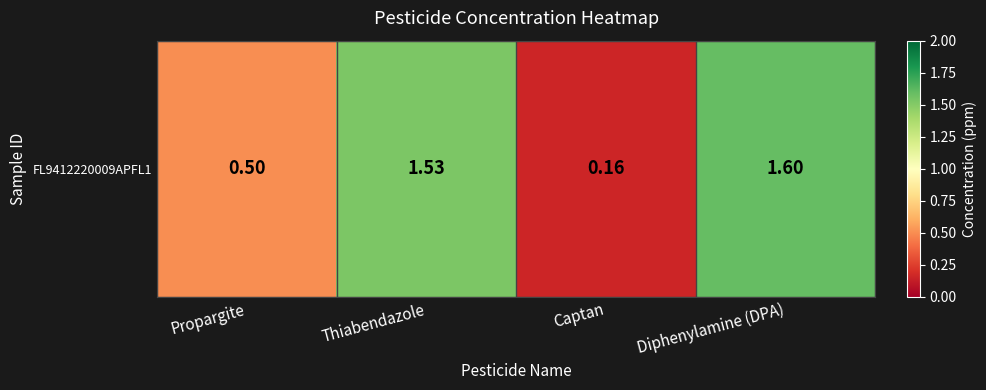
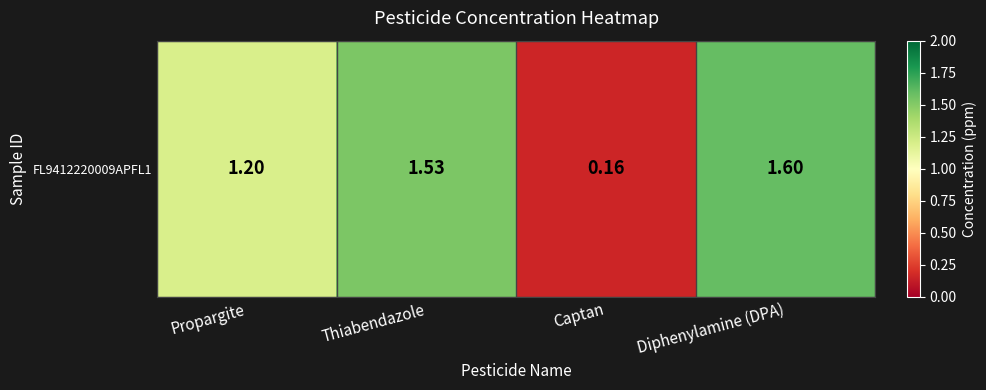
  {
    "FL9412220009APFL1": {
-     "Propargite": 0.50,
+     "Propargite": 1.20,
      "Thiabendazole": 1.53,
      "Captan": 0.16,
      "Diphenylamine (DPA)": 1.60
    }
  }
